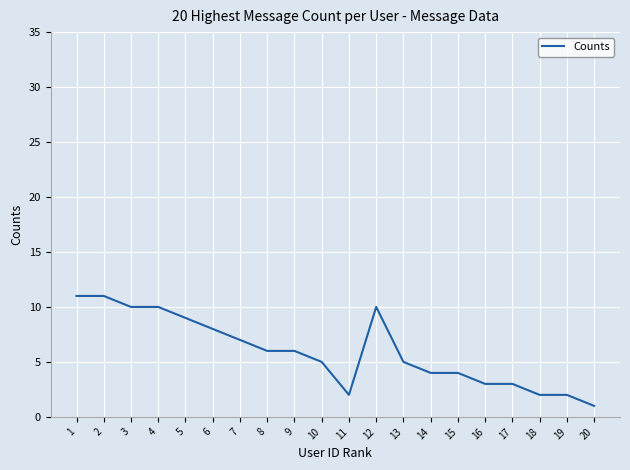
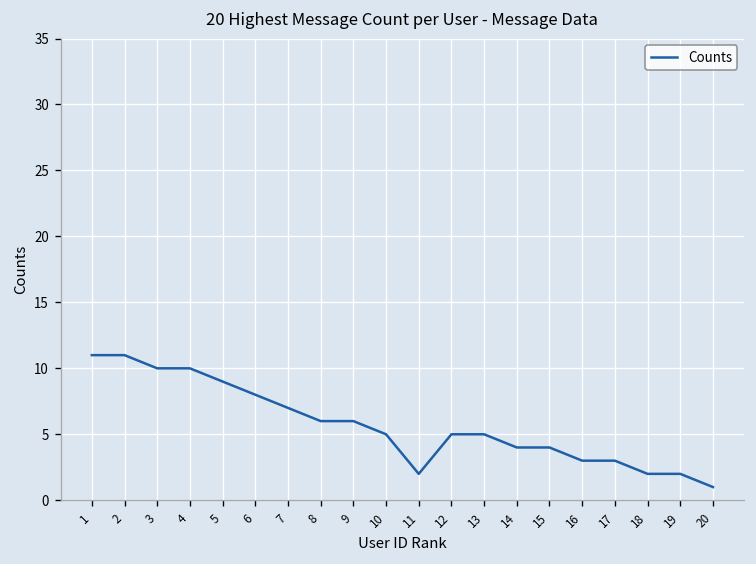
  {
    "1": 11,
    "2": 11,
    "3": 10,
    "4": 10,
    "5": 9,
    "6": 8,
    "7": 7,
    "8": 6,
    "9": 6,
    "10": 5,
    "11": 2,
-   "12": 10,
+   "12": 5,
    "13": 5,
    "14": 4,
    "15": 4,
    "16": 3,
    "17": 3,
    "18": 2,
    "19": 2,
    "20": 1
  }
